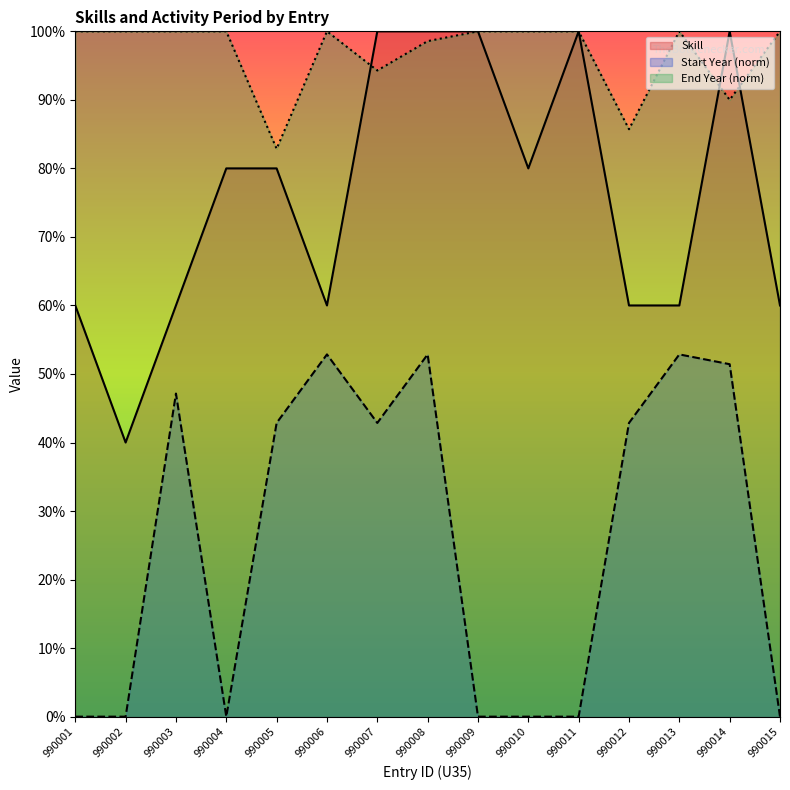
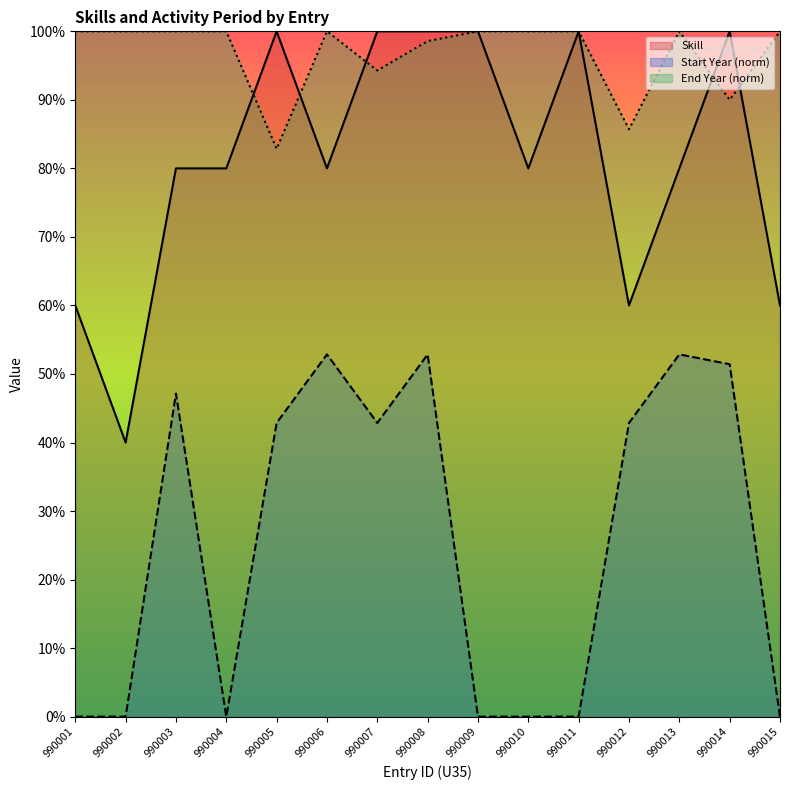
  {
    "Skill": {
      "990001": "60%",
      "990002": "40%",
-     "990003": "60%",
+     "990003": "80%",
      "990004": "80%",
-     "990005": "80%",
-     "990006": "60%",
+     "990005": "100%",
+     "990006": "80%",
      "990007": "100%",
      "990008": "100%",
      "990010": "80%",
      "990012": "60%",
-     "990013": "60%",
+     "990013": "80%",
      "990014": "100%",
      "990015": "60%"
    },
    "Start Year (norm)": {
      "990001": "0%",
      "990002": "0%",
      "990003": "47%",
      "990004": "0%",
      "990005": "43%",
      "990006": "53%",
      "990007": "43%",
      "990008": "53%",
      "990009": "0%",
      "990010": "0%",
      "990011": "0%",
      "990012": "43%",
      "990013": "53%",
      "990014": "51%",
      "990015": "0%"
    },
    "End Year (norm)": {
      "990001": "100%",
      "990002": "100%",
      "990003": "100%",
      "990004": "100%",
      "990005": "83%",
      "990006": "100%",
      "990007": "94%",
      "990008": "99%",
      "990010": "100%",
      "990012": "86%",
      "990013": "100%",
      "990014": "90%",
      "990015": "100%"
    }
  }
